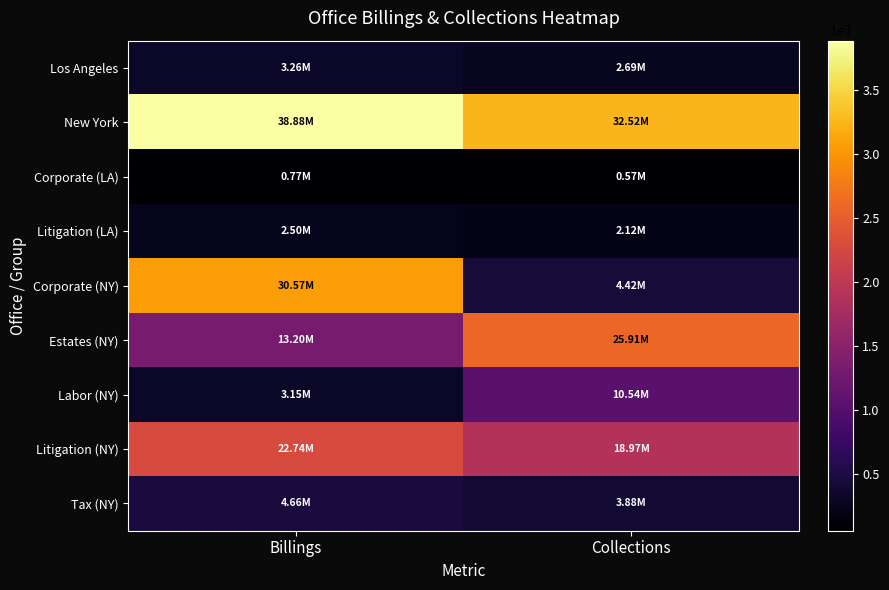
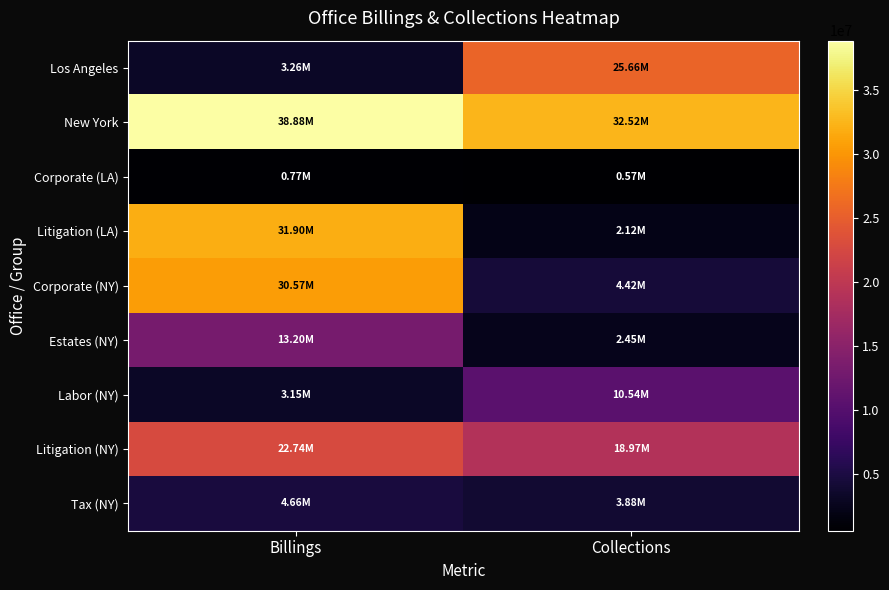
  {
    "Los Angeles": {
      "Billings": "3.26M",
-     "Collections": "2.69M"
+     "Collections": "25.66M"
    },
    "New York": {
      "Billings": "38.88M",
      "Collections": "32.52M"
    },
    "Corporate (LA)": {
      "Billings": "0.77M",
      "Collections": "0.57M"
    },
    "Litigation (LA)": {
-     "Billings": "2.50M",
+     "Billings": "31.90M",
      "Collections": "2.12M"
    },
    "Corporate (NY)": {
      "Billings": "30.57M",
      "Collections": "4.42M"
    },
    "Estates (NY)": {
      "Billings": "13.20M",
-     "Collections": "25.91M"
+     "Collections": "2.45M"
    },
    "Labor (NY)": {
      "Billings": "3.15M",
      "Collections": "10.54M"
    },
    "Litigation (NY)": {
      "Billings": "22.74M",
      "Collections": "18.97M"
    },
    "Tax (NY)": {
      "Billings": "4.66M",
      "Collections": "3.88M"
    }
  }
